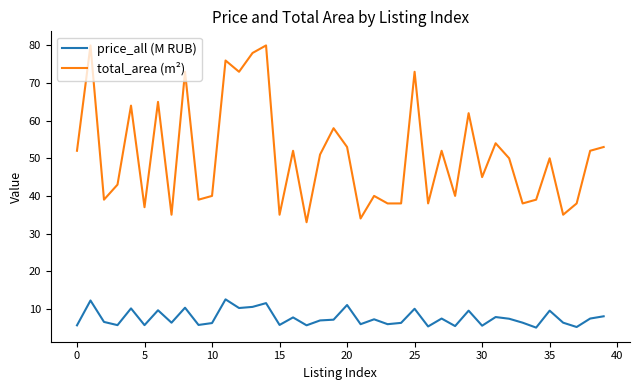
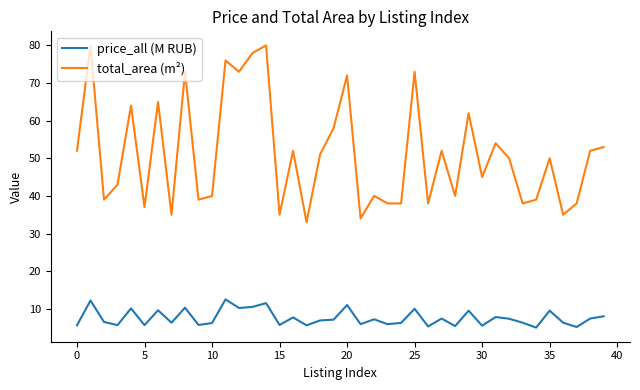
  {
    "price_all (M RUB)": {
      "0": 6,
      "5": 6,
      "10": 6,
      "15": 6,
      "20": 11,
      "25": 10,
      "30": 6,
      "35": 10
    },
    "total_area (m²)": {
      "0": 52,
      "5": 37,
      "10": 40,
      "15": 35,
-     "20": 53,
+     "20": 72,
      "25": 73,
      "30": 45,
      "35": 50
    }
  }
